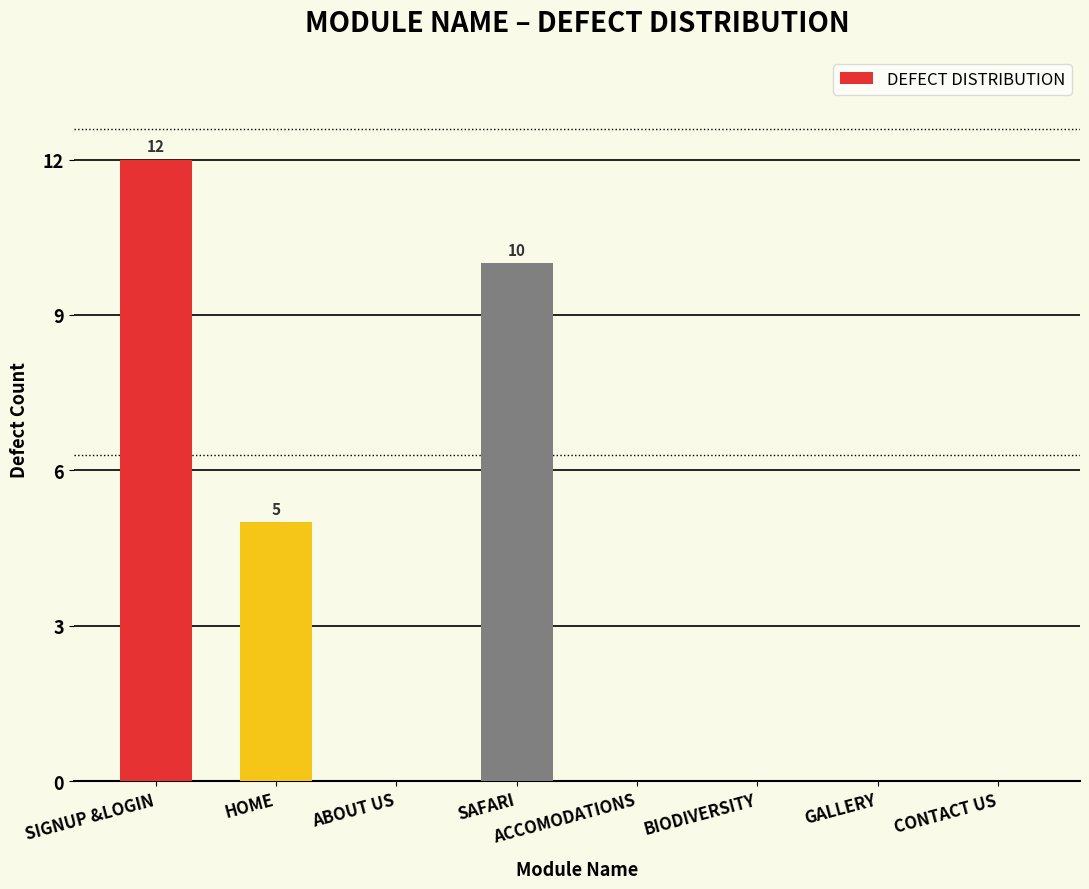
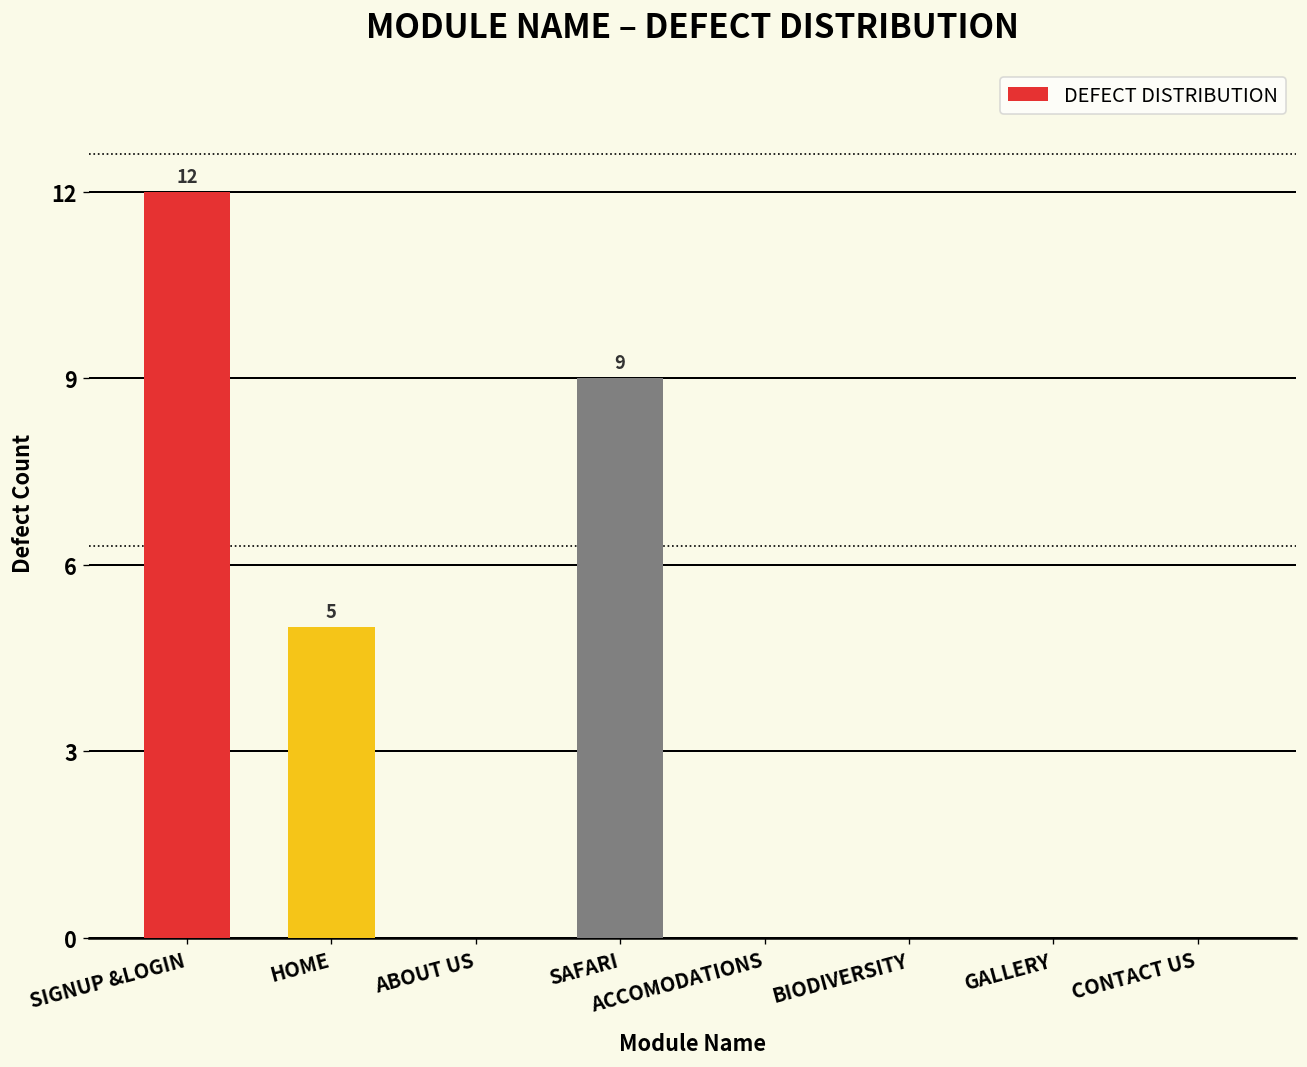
  {
    "SIGNUP &LOGIN": 12,
    "HOME": 5,
-   "SAFARI": 10
+   "SAFARI": 9
  }
